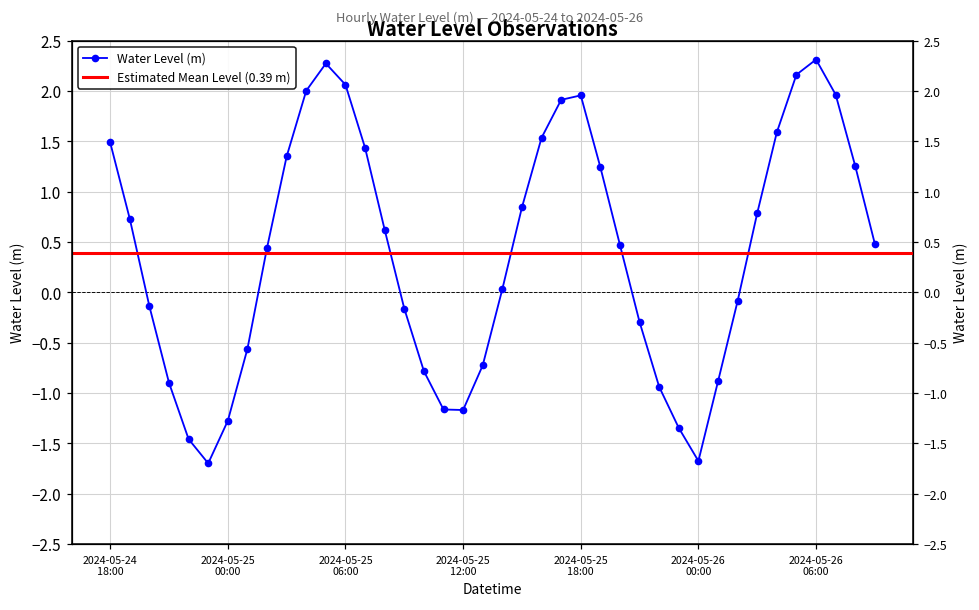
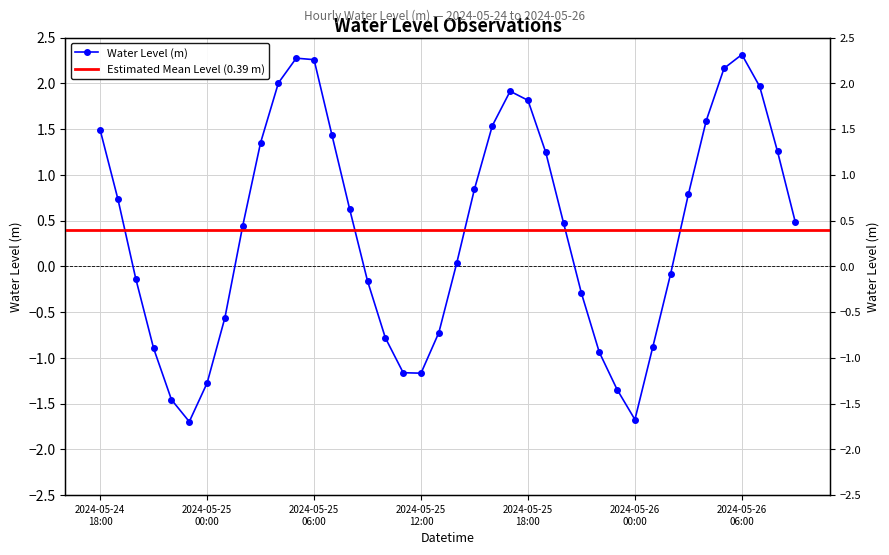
  {
    "2024-05-24 18:00": 1.5,
    "2024-05-25 00:00": -1.3,
-   "2024-05-25 06:00": 2.1,
+   "2024-05-25 06:00": 2.3,
    "2024-05-25 12:00": -1.2,
-   "2024-05-25 18:00": 2.0,
+   "2024-05-25 18:00": 1.8,
    "2024-05-26 00:00": -1.7,
    "2024-05-26 06:00": 2.3
  }
